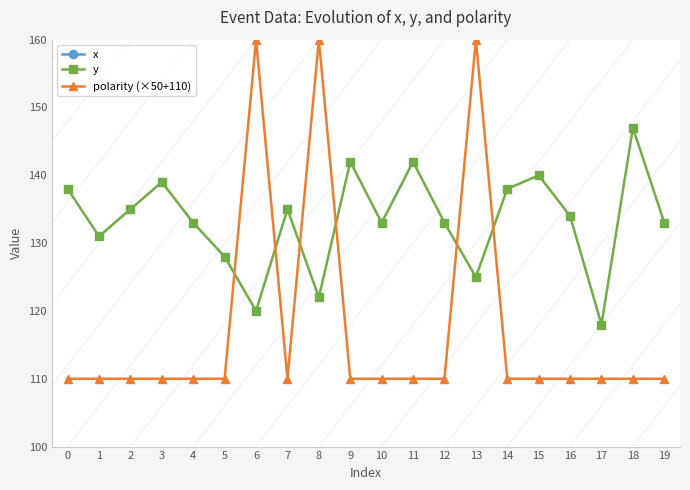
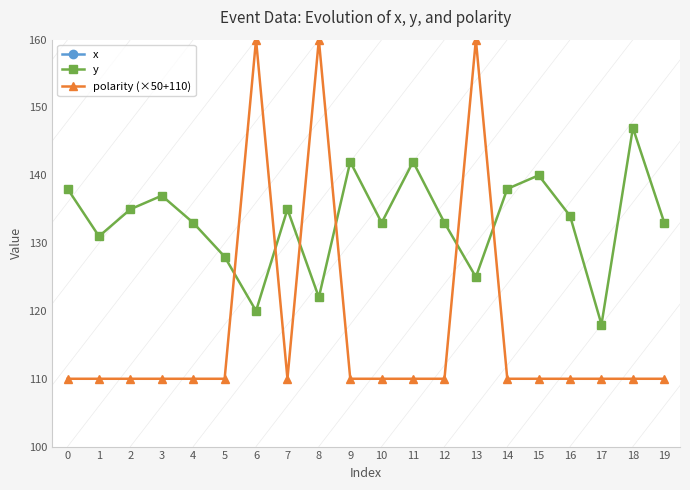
  {
    "y": {
      "0": 138,
      "1": 131,
      "2": 135,
-     "3": 139,
+     "3": 137,
      "4": 133,
      "5": 128,
      "6": 120,
      "7": 135,
      "8": 122,
      "9": 142,
      "10": 133,
      "11": 142,
      "12": 133,
      "13": 125,
      "14": 138,
      "15": 140,
      "16": 134,
      "17": 118,
      "18": 147,
      "19": 133
    },
    "polarity (×50+110)": {
      "0": 110,
      "1": 110,
      "2": 110,
      "3": 110,
      "4": 110,
      "5": 110,
      "7": 110,
      "9": 110,
      "10": 110,
      "11": 110,
      "12": 110,
      "13": 160,
      "14": 110,
      "15": 110,
      "16": 110,
      "17": 110,
      "18": 110,
      "19": 110
    }
  }
